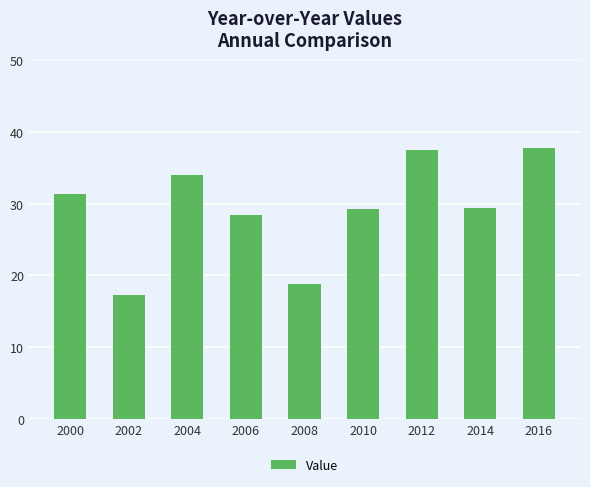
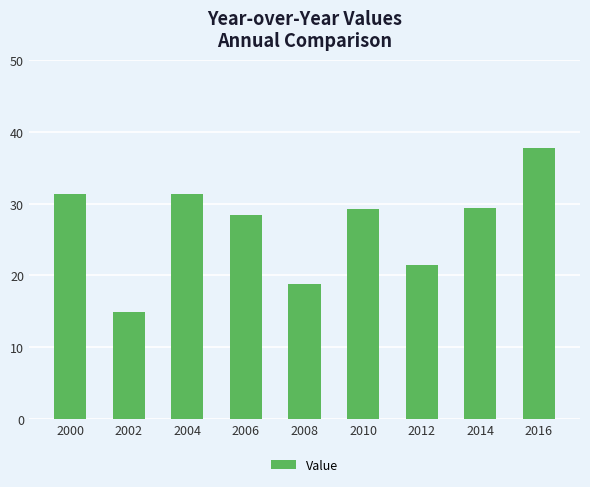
  {
    "2000": 31,
-   "2002": 17,
-   "2004": 34,
+   "2002": 15,
+   "2004": 31,
    "2006": 28,
    "2008": 19,
    "2010": 29,
-   "2012": 37,
+   "2012": 21,
    "2014": 29,
    "2016": 38
  }
